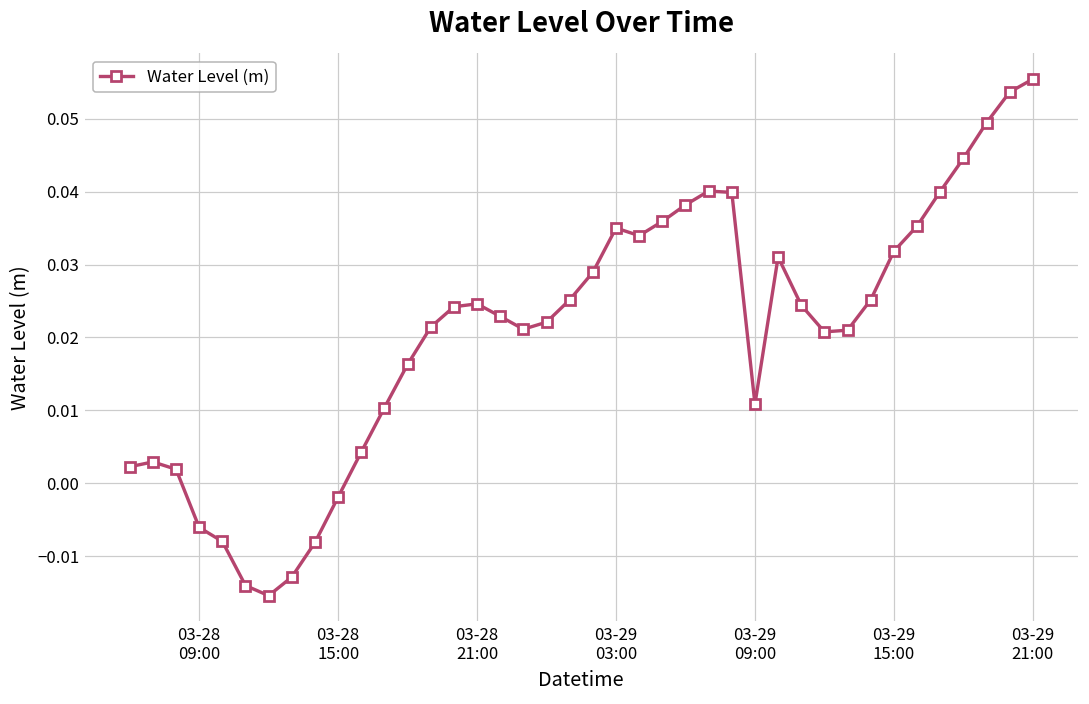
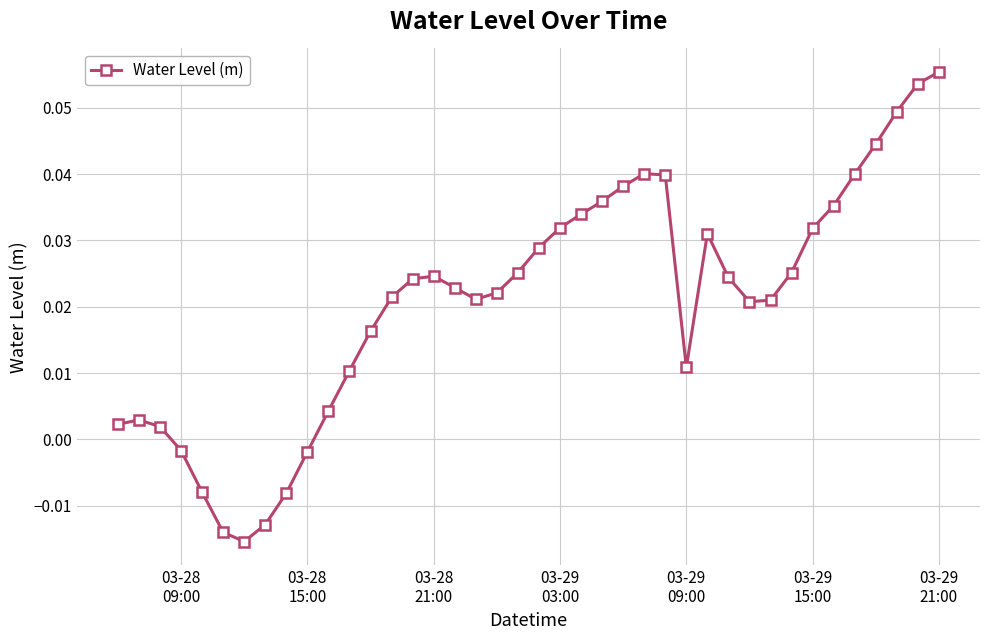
  {
-   "03-28 09:00": -0.006,
+   "03-28 09:00": -0.002,
    "03-28 15:00": -0.002,
    "03-28 21:00": 0.025,
-   "03-29 03:00": 0.035,
+   "03-29 03:00": 0.032,
    "03-29 09:00": 0.011,
    "03-29 15:00": 0.032,
    "03-29 21:00": 0.055
  }
